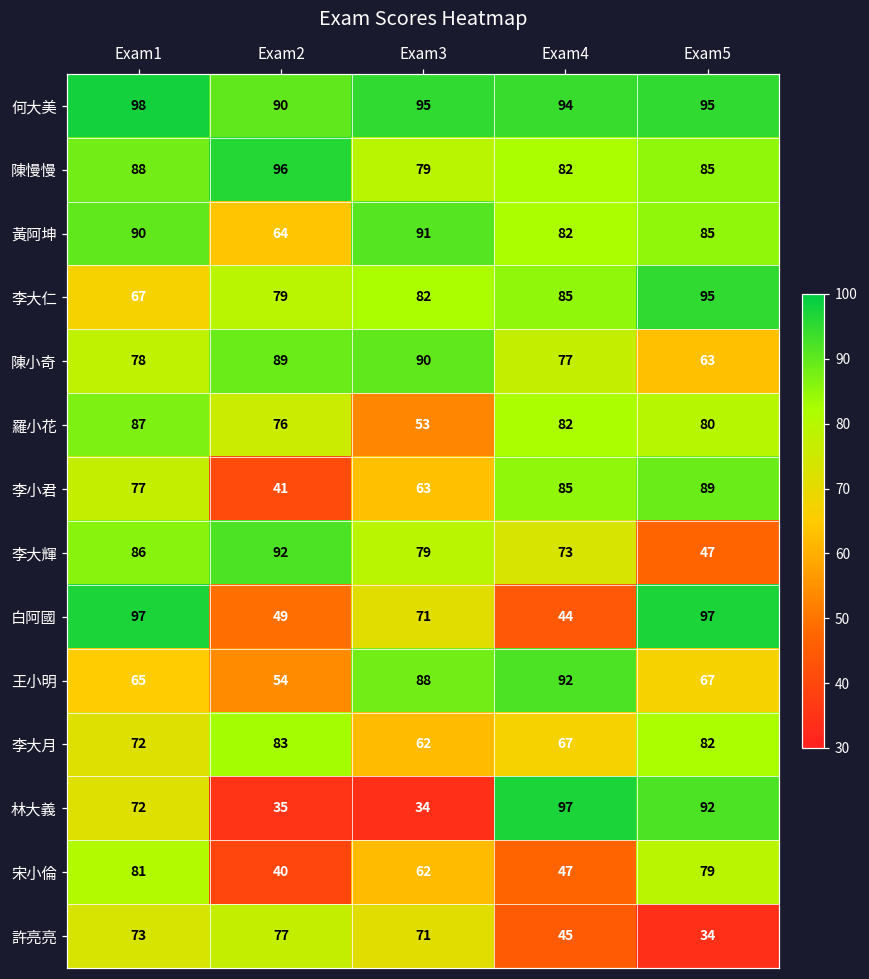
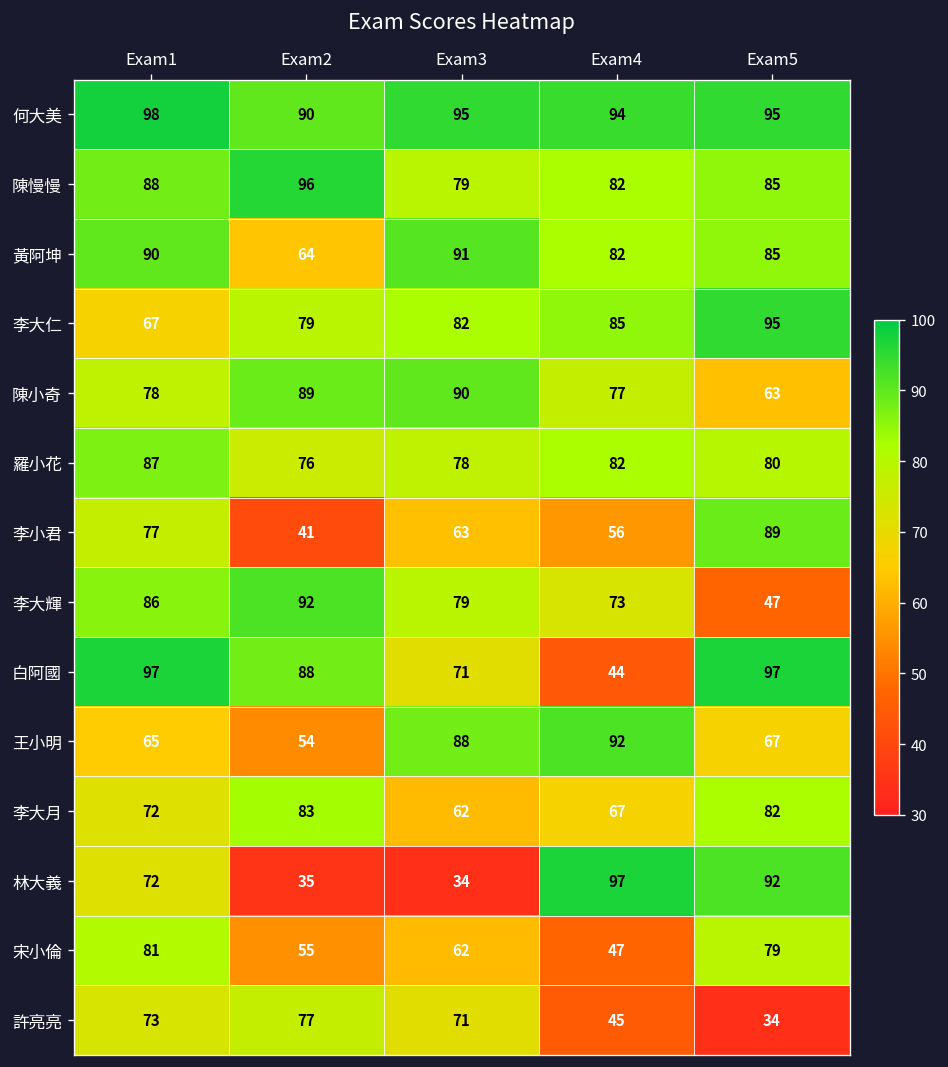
  {
    "何大美": {
      "Exam1": 98,
      "Exam2": 90,
      "Exam3": 95,
      "Exam4": 94,
      "Exam5": 95
    },
    "陳慢慢": {
      "Exam1": 88,
      "Exam2": 96,
      "Exam3": 79,
      "Exam4": 82,
      "Exam5": 85
    },
    "黃阿坤": {
      "Exam1": 90,
      "Exam2": 64,
      "Exam3": 91,
      "Exam4": 82,
      "Exam5": 85
    },
    "李大仁": {
      "Exam1": 67,
      "Exam2": 79,
      "Exam3": 82,
      "Exam4": 85,
      "Exam5": 95
    },
    "陳小奇": {
      "Exam1": 78,
      "Exam2": 89,
      "Exam3": 90,
      "Exam4": 77,
      "Exam5": 63
    },
    "羅小花": {
      "Exam1": 87,
      "Exam2": 76,
-     "Exam3": 53,
+     "Exam3": 78,
      "Exam4": 82,
      "Exam5": 80
    },
    "李小君": {
      "Exam1": 77,
      "Exam2": 41,
      "Exam3": 63,
-     "Exam4": 85,
+     "Exam4": 56,
      "Exam5": 89
    },
    "李大輝": {
      "Exam1": 86,
      "Exam2": 92,
      "Exam3": 79,
      "Exam4": 73,
      "Exam5": 47
    },
    "白阿國": {
      "Exam1": 97,
-     "Exam2": 49,
+     "Exam2": 88,
      "Exam3": 71,
      "Exam4": 44,
      "Exam5": 97
    },
    "王小明": {
      "Exam1": 65,
      "Exam2": 54,
      "Exam3": 88,
      "Exam4": 92,
      "Exam5": 67
    },
    "李大月": {
      "Exam1": 72,
      "Exam2": 83,
      "Exam3": 62,
      "Exam4": 67,
      "Exam5": 82
    },
    "林大義": {
      "Exam1": 72,
      "Exam2": 35,
      "Exam3": 34,
      "Exam4": 97,
      "Exam5": 92
    },
    "宋小倫": {
      "Exam1": 81,
-     "Exam2": 40,
+     "Exam2": 55,
      "Exam3": 62,
      "Exam4": 47,
      "Exam5": 79
    },
    "許亮亮": {
      "Exam1": 73,
      "Exam2": 77,
      "Exam3": 71,
      "Exam4": 45,
      "Exam5": 34
    }
  }
